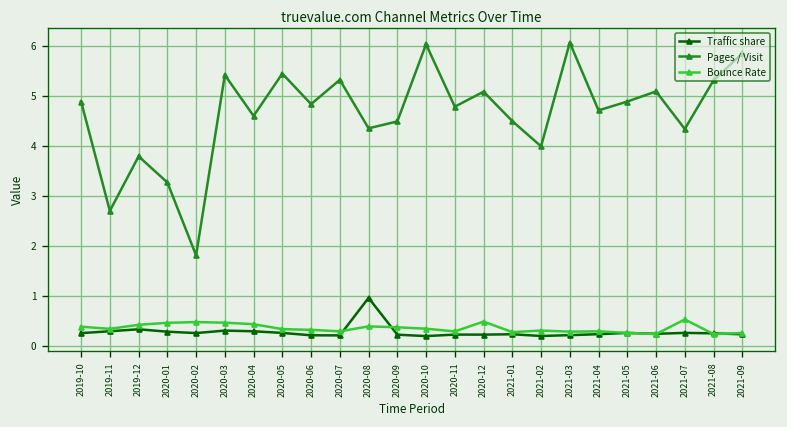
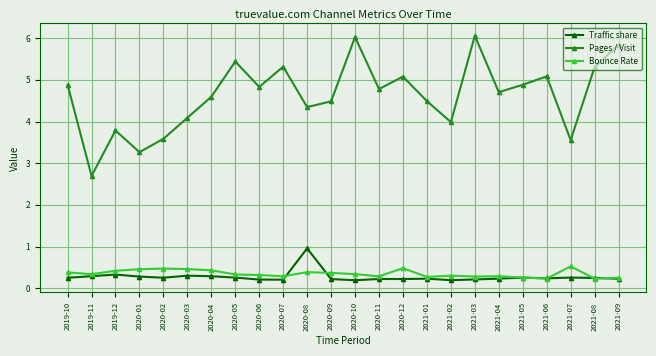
  {
    "Traffic share": {
      "2019-10": 0.3,
      "2019-12": 0.3,
      "2020-01": 0.3,
      "2020-02": 0.3,
      "2020-03": 0.3,
      "2020-04": 0.3,
      "2020-05": 0.3,
      "2020-06": 0.2,
      "2020-07": 0.2,
      "2020-08": 1.0,
      "2020-09": 0.2,
      "2020-10": 0.2,
      "2020-11": 0.2,
      "2020-12": 0.2,
      "2021-02": 0.2,
      "2021-03": 0.2,
      "2021-07": 0.3
    },
    "Pages / Visit": {
      "2019-10": 4.9,
      "2019-11": 2.7,
      "2019-12": 3.8,
      "2020-01": 3.3,
-     "2020-02": 1.8,
-     "2020-03": 5.4,
+     "2020-02": 3.6,
+     "2020-03": 4.1,
      "2020-04": 4.6,
      "2020-05": 5.4,
      "2020-06": 4.8,
      "2020-07": 5.3,
      "2020-08": 4.3,
      "2020-09": 4.5,
      "2020-10": 6.0,
      "2020-11": 4.8,
      "2020-12": 5.1,
      "2021-01": 4.5,
      "2021-02": 4.0,
      "2021-03": 6.1,
      "2021-04": 4.7,
      "2021-05": 4.9,
      "2021-06": 5.1,
-     "2021-07": 4.3
+     "2021-07": 3.6
    },
    "Bounce Rate": {
      "2019-10": 0.4,
      "2019-12": 0.4,
      "2020-01": 0.5,
      "2020-02": 0.5,
      "2020-03": 0.5,
      "2020-04": 0.4,
      "2020-05": 0.3,
      "2020-06": 0.3,
      "2020-07": 0.3,
      "2020-08": 0.4,
      "2020-09": 0.4,
      "2020-10": 0.3,
      "2020-11": 0.3,
      "2020-12": 0.5,
      "2021-02": 0.3,
      "2021-03": 0.3,
      "2021-07": 0.5
    }
  }
